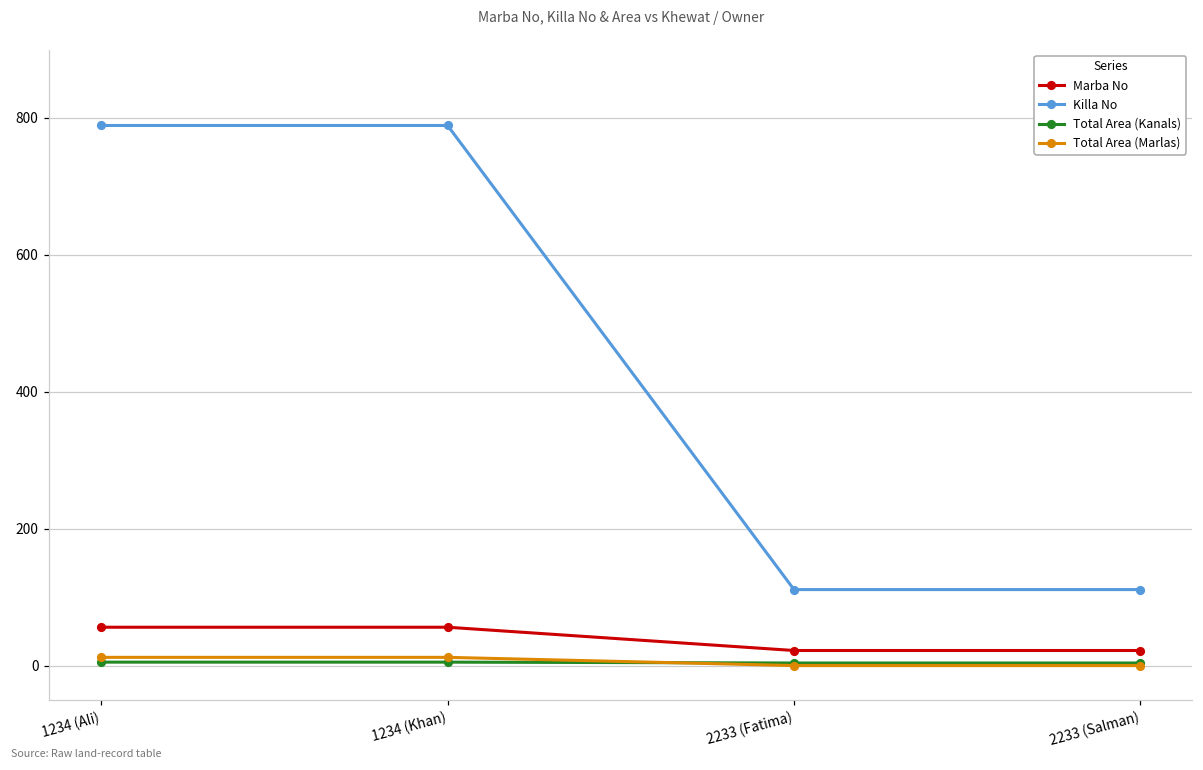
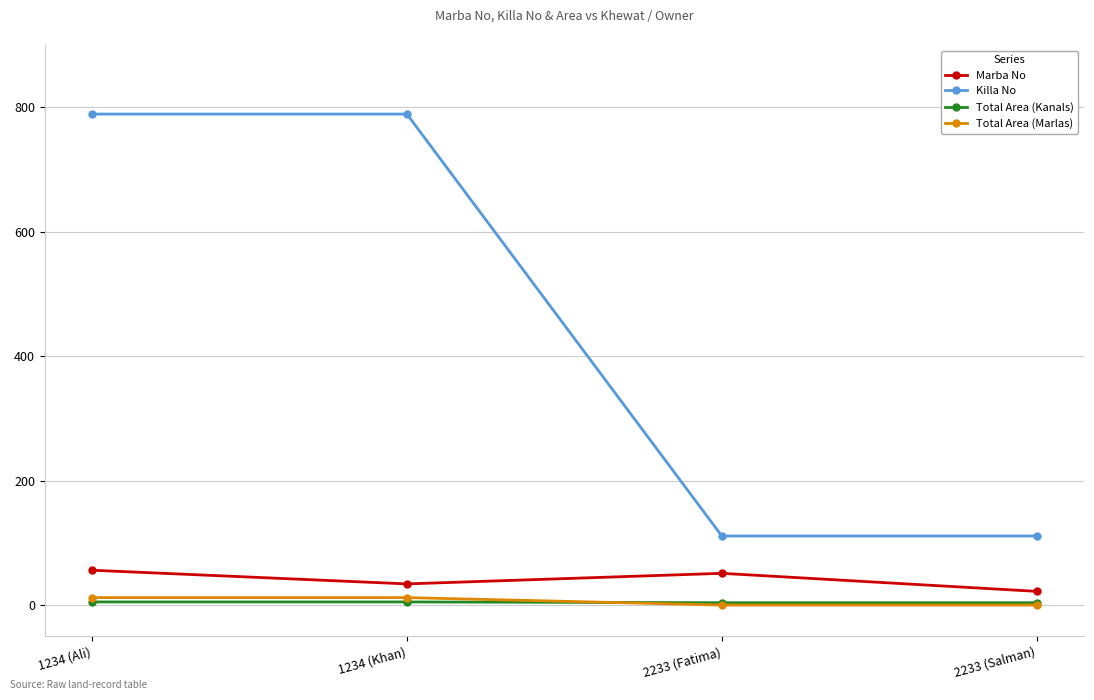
  {
    "Marba No": {
      "1234 (Ali)": 60,
-     "1234 (Khan)": 60,
-     "2233 (Fatima)": 20,
+     "1234 (Khan)": 30,
+     "2233 (Fatima)": 50,
      "2233 (Salman)": 20
    },
    "Killa No": {
      "1234 (Ali)": 790,
      "1234 (Khan)": 790,
      "2233 (Fatima)": 110,
      "2233 (Salman)": 110
    },
    "Total Area (Kanals)": {
      "1234 (Ali)": 10,
      "1234 (Khan)": 10
    },
    "Total Area (Marlas)": {
      "1234 (Ali)": 10,
      "1234 (Khan)": 10
    }
  }
